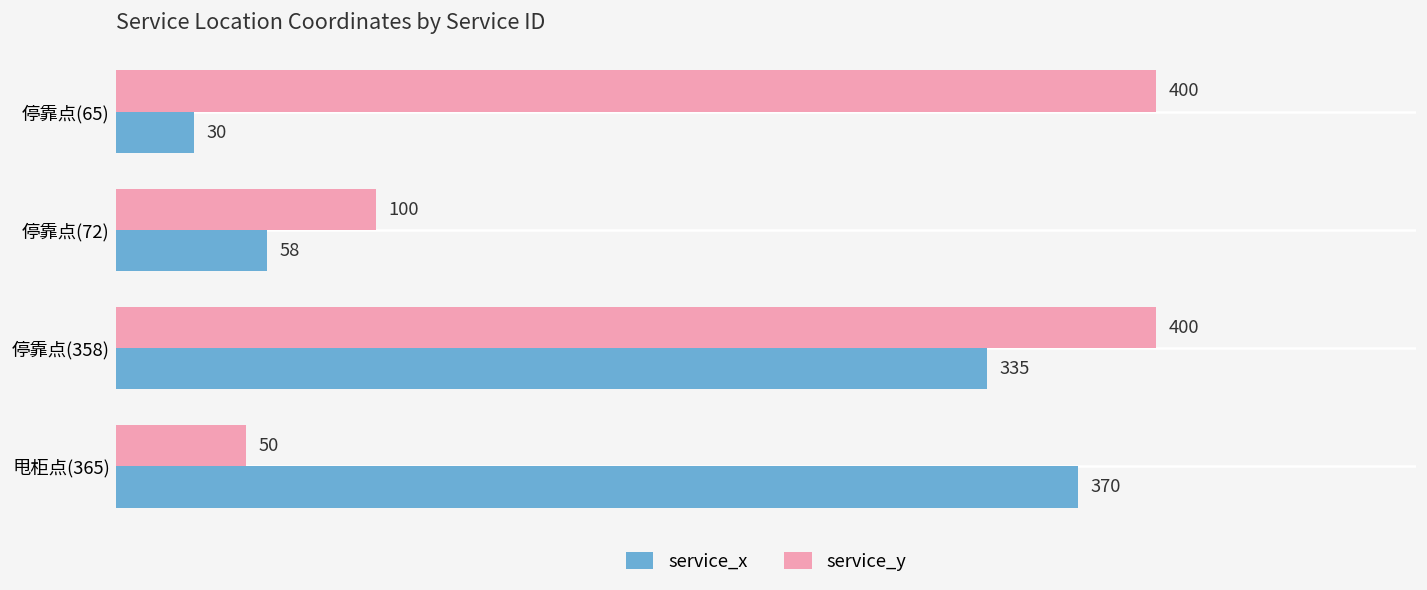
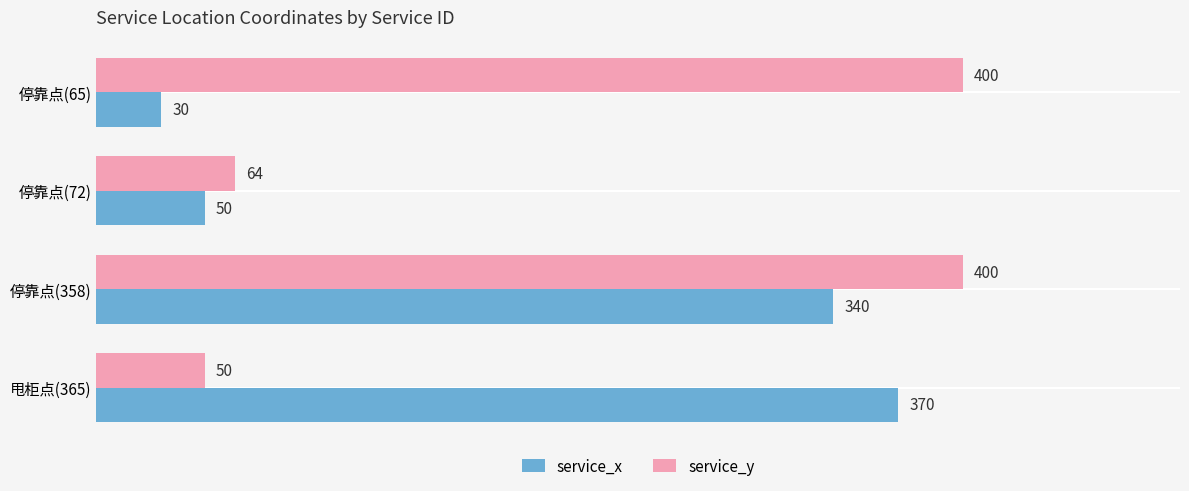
  {
    "service_x": {
      "停靠点(65)": 30,
-     "停靠点(72)": 58,
-     "停靠点(358)": 335,
+     "停靠点(72)": 50,
+     "停靠点(358)": 340,
      "甩柜点(365)": 370
    },
    "service_y": {
      "停靠点(65)": 400,
-     "停靠点(72)": 100,
+     "停靠点(72)": 64,
      "停靠点(358)": 400,
      "甩柜点(365)": 50
    }
  }
